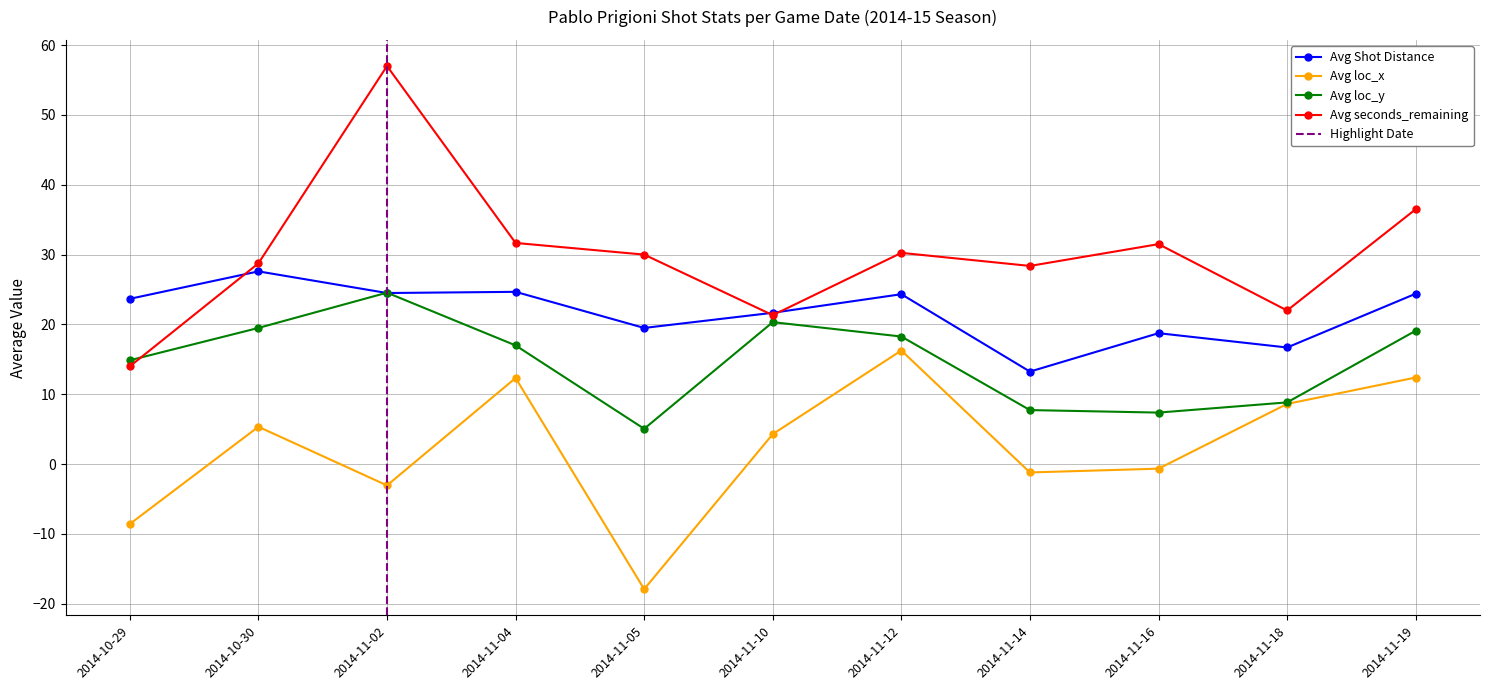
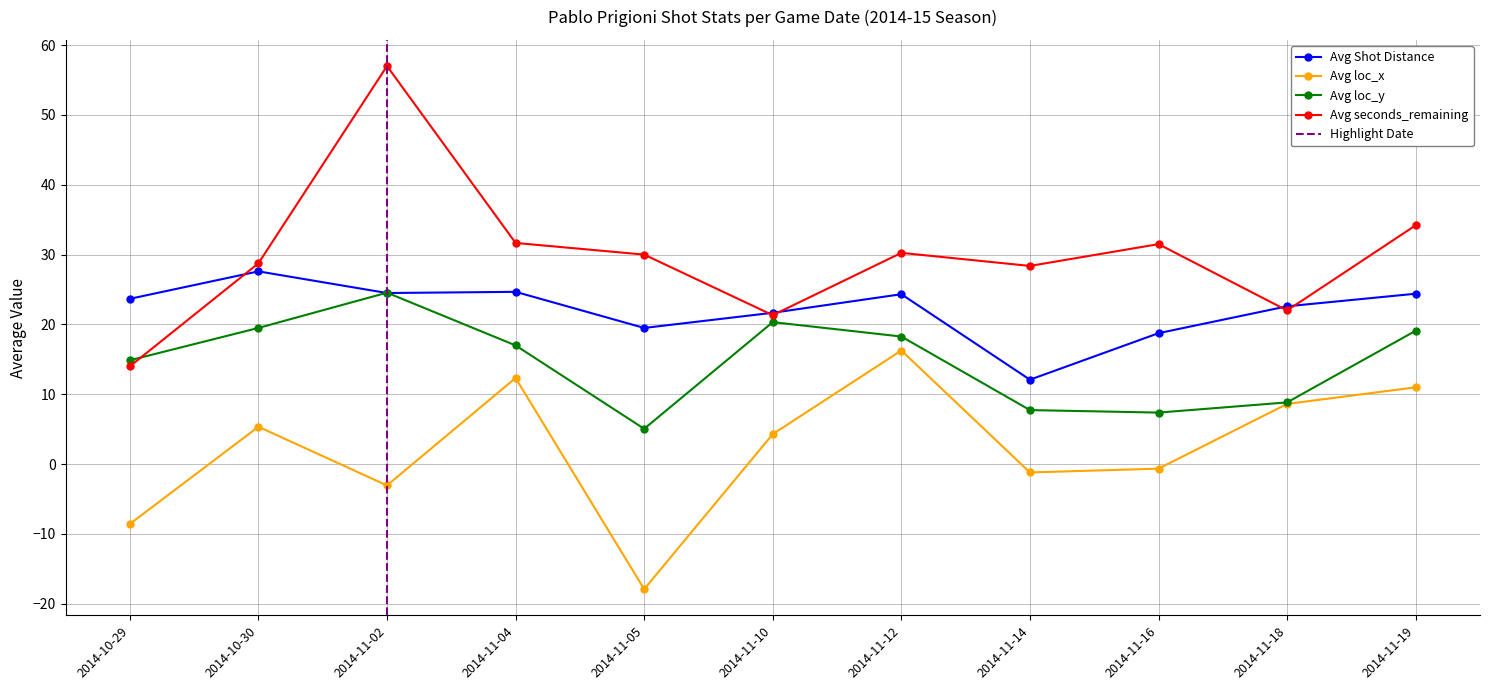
  {
    "Avg Shot Distance": {
      "2014-10-29": 24,
      "2014-10-30": 28,
      "2014-11-04": 25,
      "2014-11-05": 20,
      "2014-11-12": 24,
-     "2014-11-14": 13,
+     "2014-11-14": 12,
      "2014-11-16": 19,
-     "2014-11-18": 17,
+     "2014-11-18": 23,
      "2014-11-19": 24
    },
    "Avg loc_x": {
      "2014-10-29": -9,
      "2014-10-30": 5,
      "2014-11-02": -3,
      "2014-11-04": 12,
      "2014-11-05": -18,
      "2014-11-10": 4,
      "2014-11-12": 16,
      "2014-11-14": -1,
      "2014-11-16": -1,
-     "2014-11-19": 12
+     "2014-11-19": 11
    },
    "Avg loc_y": {
      "2014-10-29": 15,
      "2014-10-30": 20,
      "2014-11-04": 17,
      "2014-11-05": 5,
      "2014-11-10": 20,
      "2014-11-12": 18,
      "2014-11-14": 8,
      "2014-11-16": 7,
      "2014-11-19": 19
    },
    "Avg seconds_remaining": {
      "2014-10-29": 14,
      "2014-10-30": 29,
      "2014-11-02": 57,
      "2014-11-04": 32,
      "2014-11-05": 30,
      "2014-11-12": 30,
      "2014-11-14": 28,
      "2014-11-16": 32,
      "2014-11-18": 22,
-     "2014-11-19": 37
+     "2014-11-19": 34
    }
  }
